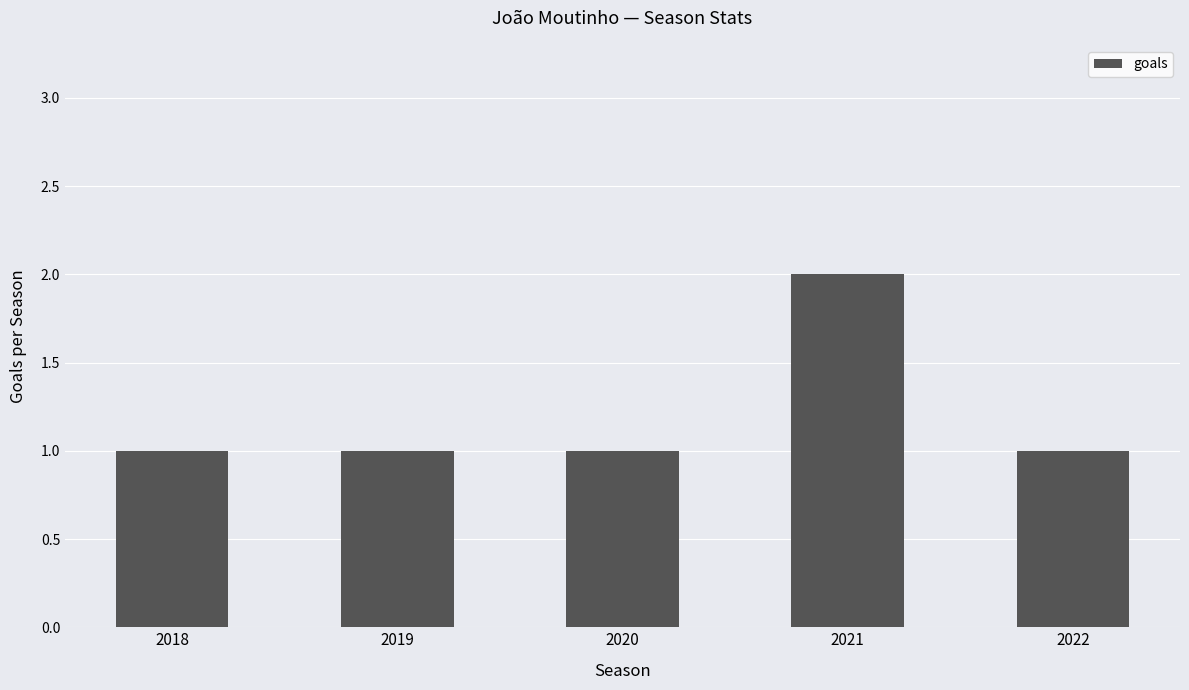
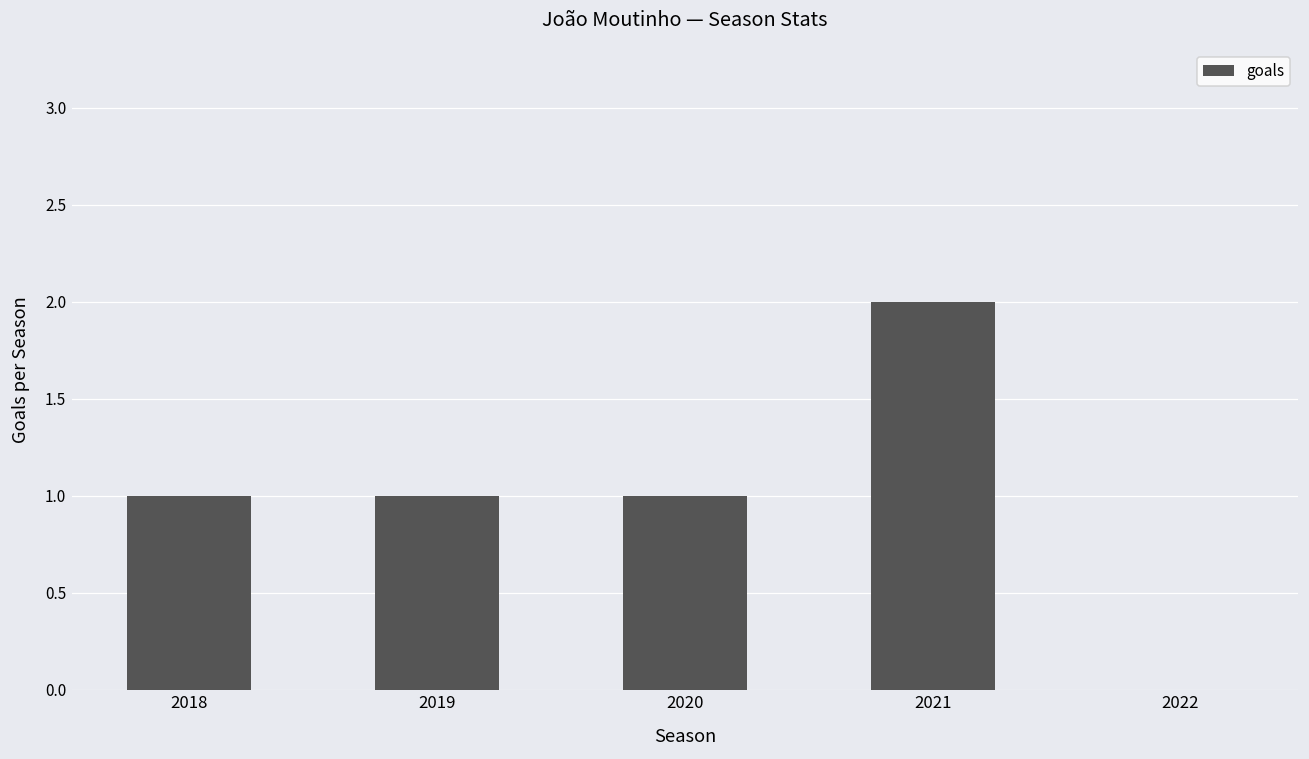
  {
    "2018": 1,
    "2019": 1,
    "2020": 1,
    "2021": 2,
-   "2022": 1
+   "2022": 0
  }
